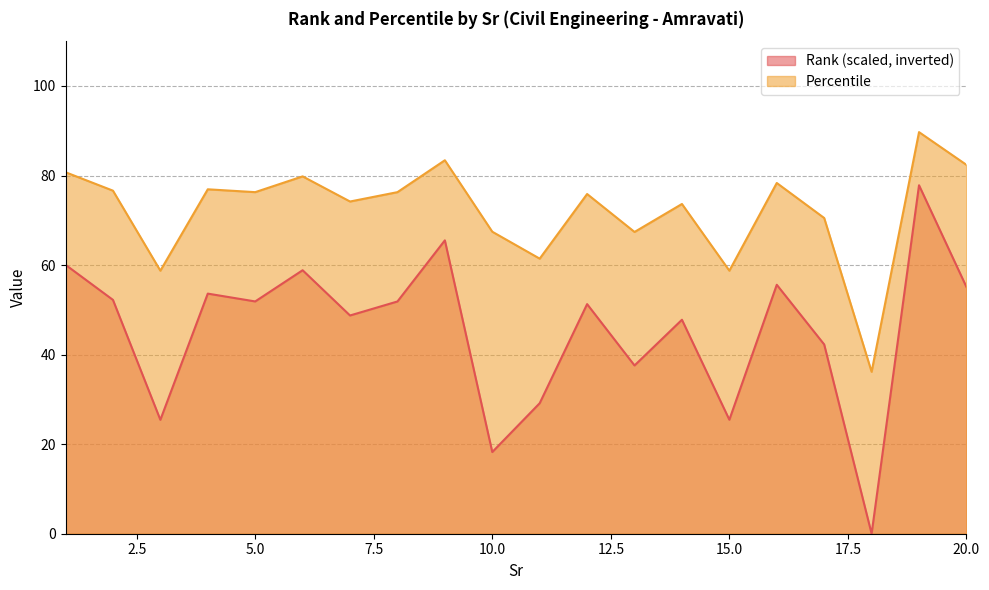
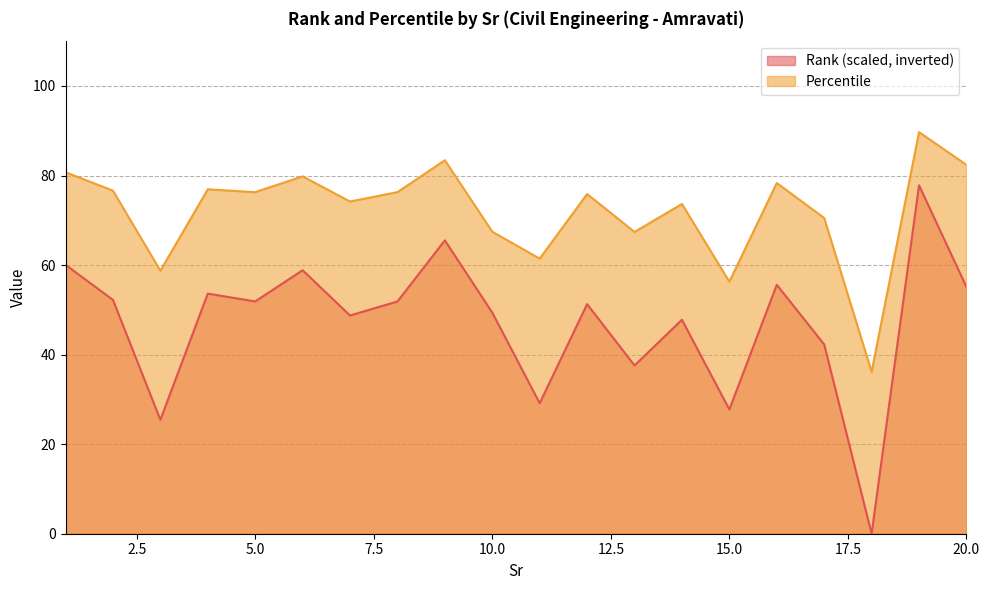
  {
    "Rank (scaled, inverted)": {
      "5.0": 52,
-     "10.0": 18,
-     "15.0": 25,
+     "10.0": 49,
+     "15.0": 28,
      "20.0": 55
    },
    "Percentile": {
      "5.0": 76,
      "10.0": 67,
-     "15.0": 59,
+     "15.0": 56,
      "20.0": 82
    }
  }
